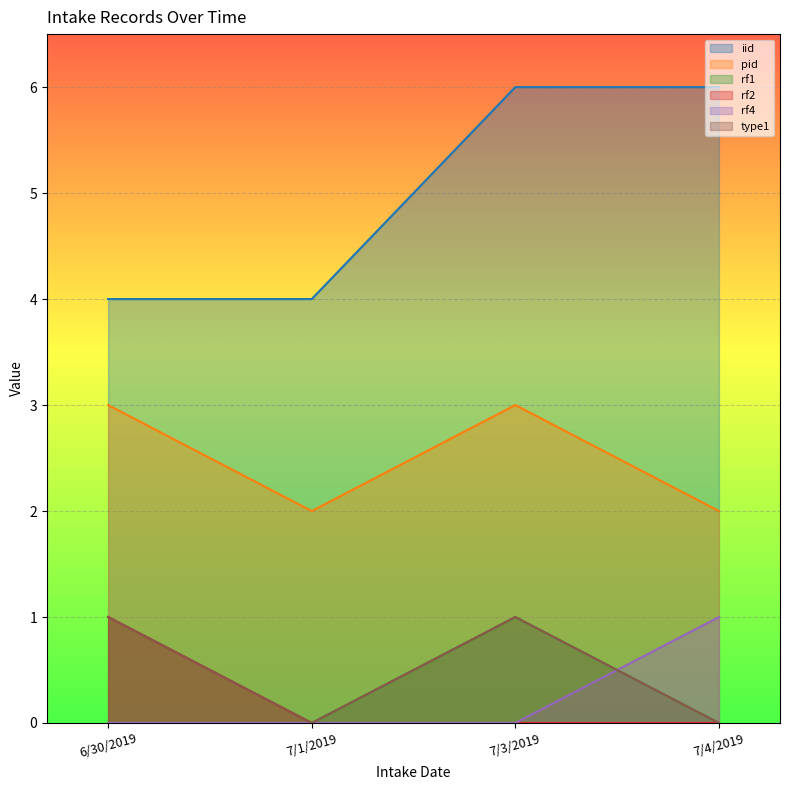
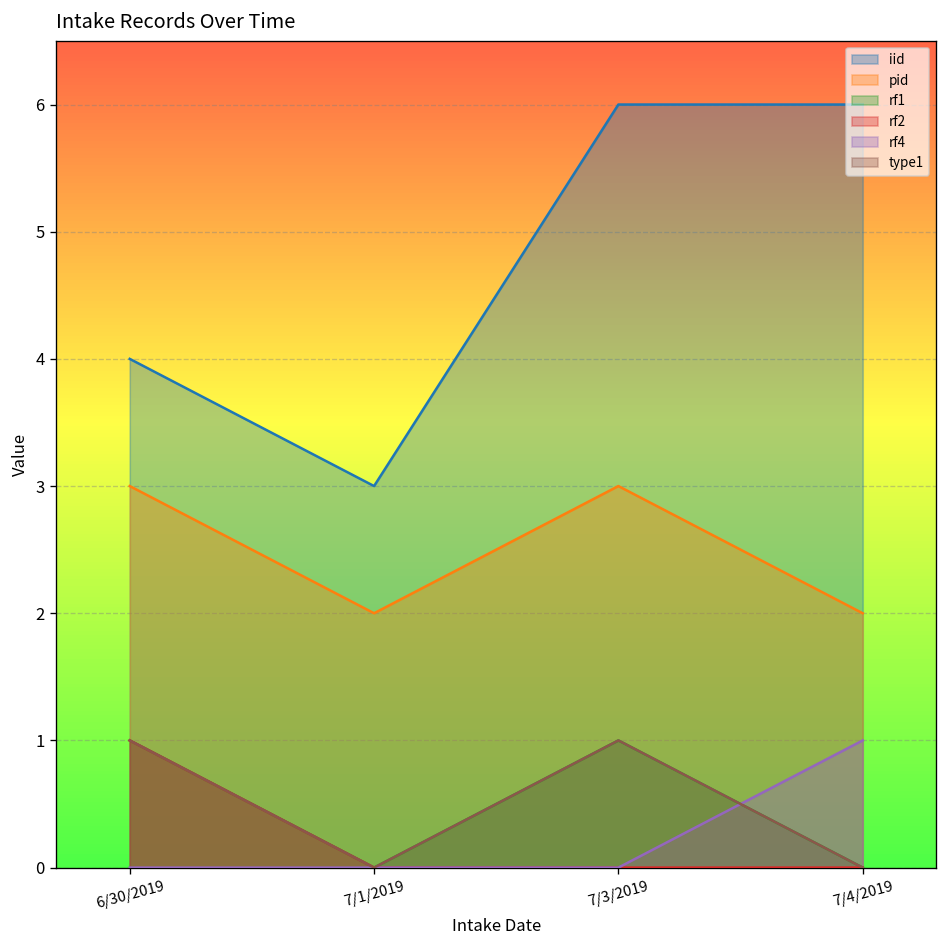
  {
    "iid": {
      "6/30/2019": 4,
-     "7/1/2019": 4,
+     "7/1/2019": 3,
      "7/3/2019": 6
    },
    "rf4": {
      "6/30/2019": 0,
      "7/4/2019": 1
    }
  }
